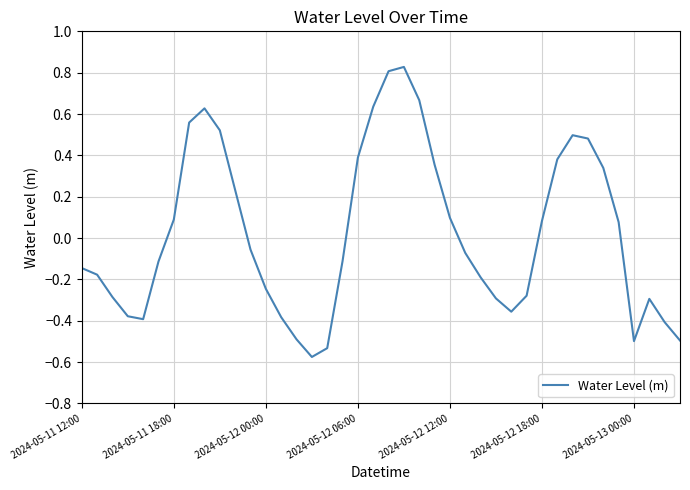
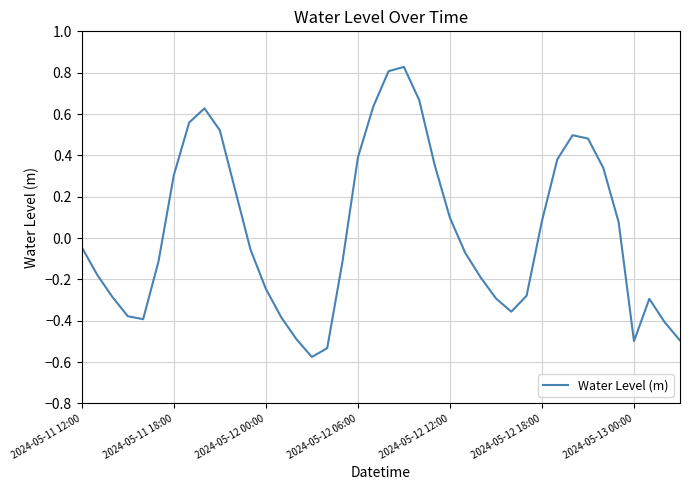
  {
-   "2024-05-11 12:00": -0.15,
-   "2024-05-11 18:00": 0.09,
+   "2024-05-11 12:00": -0.04,
+   "2024-05-11 18:00": 0.30,
    "2024-05-12 00:00": -0.25,
    "2024-05-12 06:00": 0.39,
    "2024-05-12 12:00": 0.10,
    "2024-05-12 18:00": 0.08,
    "2024-05-13 00:00": -0.50
  }
